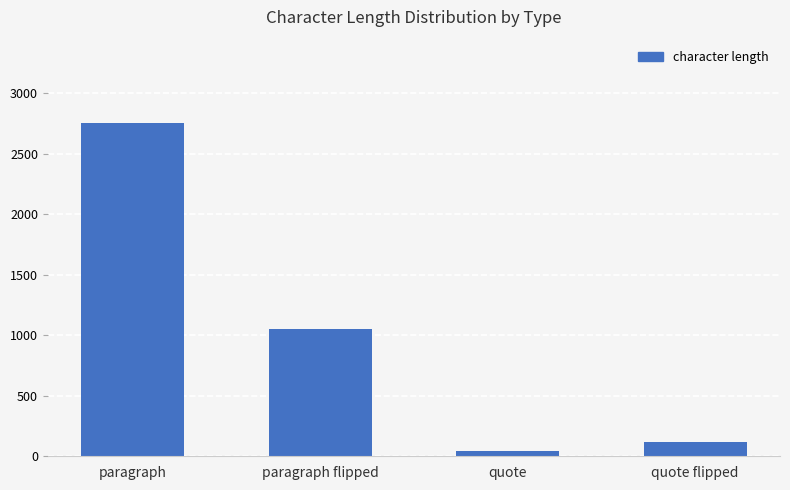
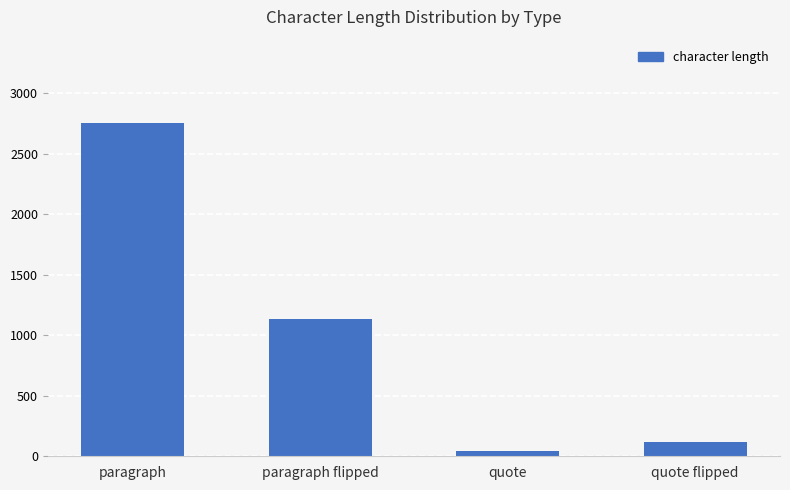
  {
    "paragraph": 2760,
-   "paragraph flipped": 1050,
+   "paragraph flipped": 1130,
    "quote": 40,
    "quote flipped": 120
  }
